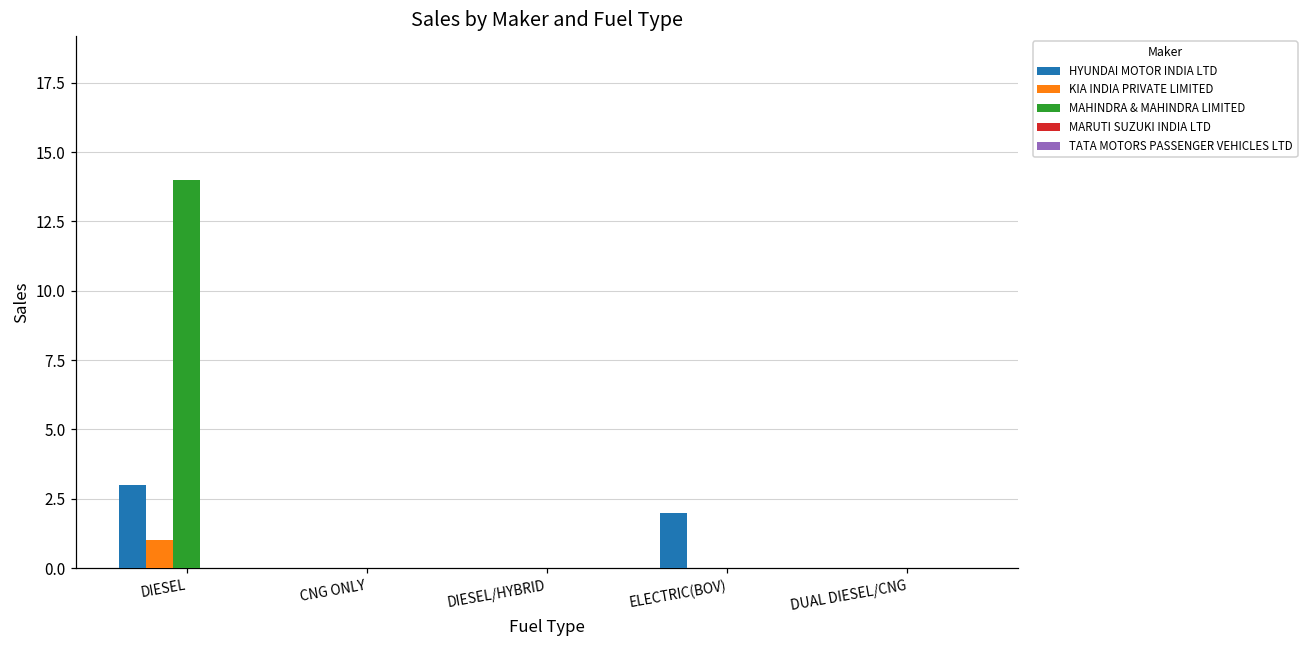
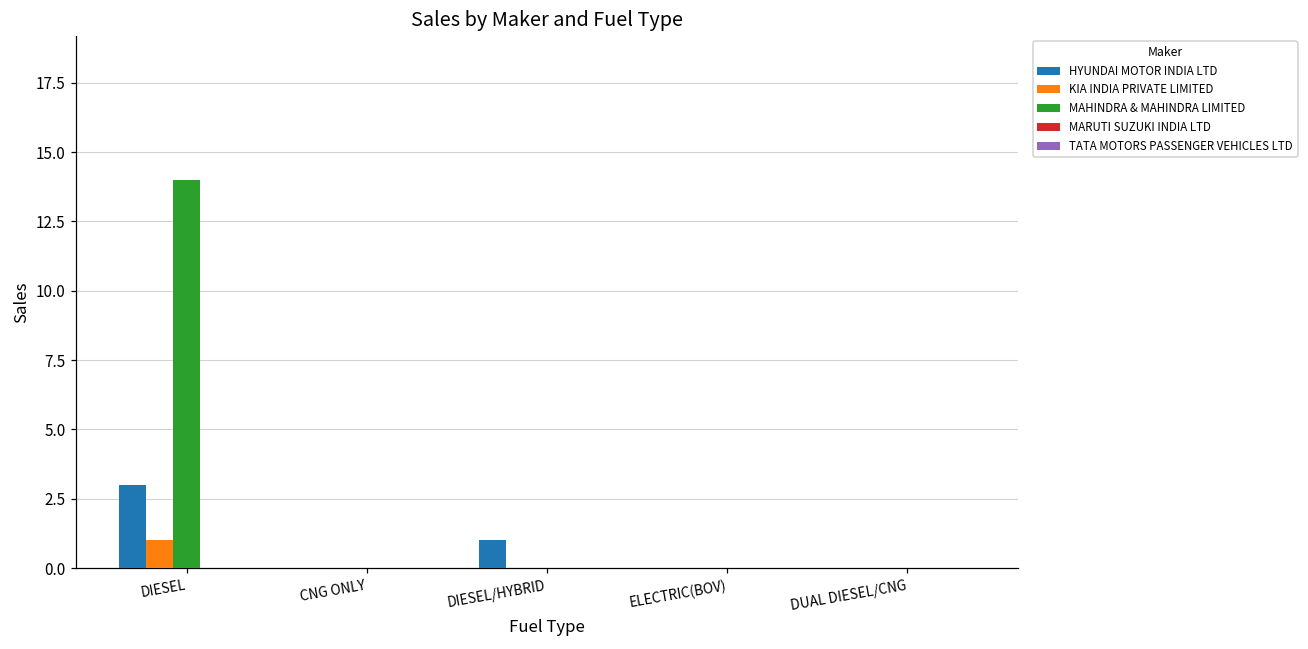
  {
    "HYUNDAI MOTOR INDIA LTD": {
      "DIESEL": 3,
      "CNG ONLY": 0,
-     "DIESEL/HYBRID": 0,
-     "ELECTRIC(BOV)": 2,
+     "DIESEL/HYBRID": 1,
+     "ELECTRIC(BOV)": 0,
      "DUAL DIESEL/CNG": 0
    },
    "KIA INDIA PRIVATE LIMITED": {
      "DIESEL": 1,
      "CNG ONLY": 0,
      "DIESEL/HYBRID": 0,
      "ELECTRIC(BOV)": 0,
      "DUAL DIESEL/CNG": 0
    },
    "MAHINDRA & MAHINDRA LIMITED": {
      "DIESEL": 14,
      "CNG ONLY": 0,
      "DIESEL/HYBRID": 0,
      "ELECTRIC(BOV)": 0,
      "DUAL DIESEL/CNG": 0
    },
    "MARUTI SUZUKI INDIA LTD": {
      "DIESEL": 0,
      "CNG ONLY": 0,
      "DIESEL/HYBRID": 0,
      "ELECTRIC(BOV)": 0,
      "DUAL DIESEL/CNG": 0
    },
    "TATA MOTORS PASSENGER VEHICLES LTD": {
      "DIESEL": 0,
      "CNG ONLY": 0,
      "DIESEL/HYBRID": 0,
      "ELECTRIC(BOV)": 0,
      "DUAL DIESEL/CNG": 0
    }
  }
